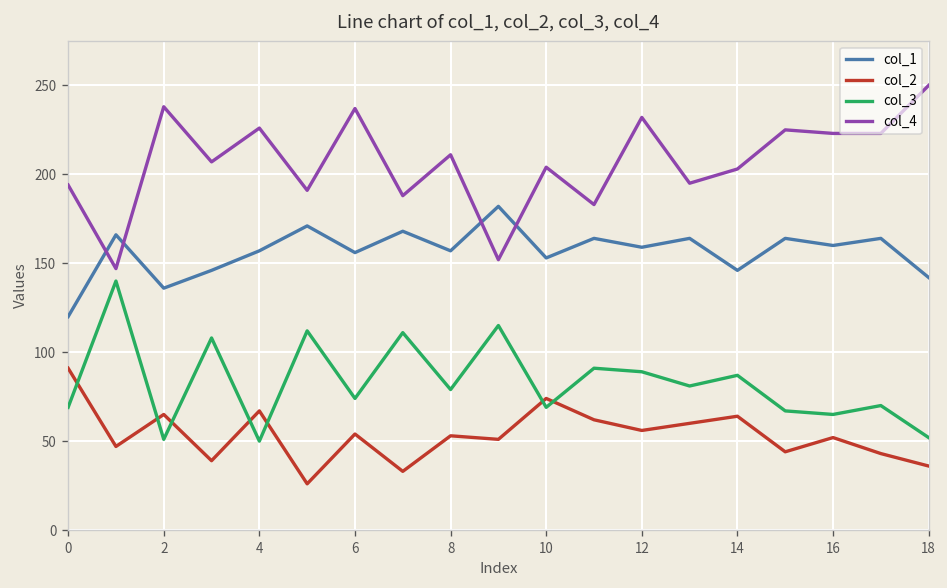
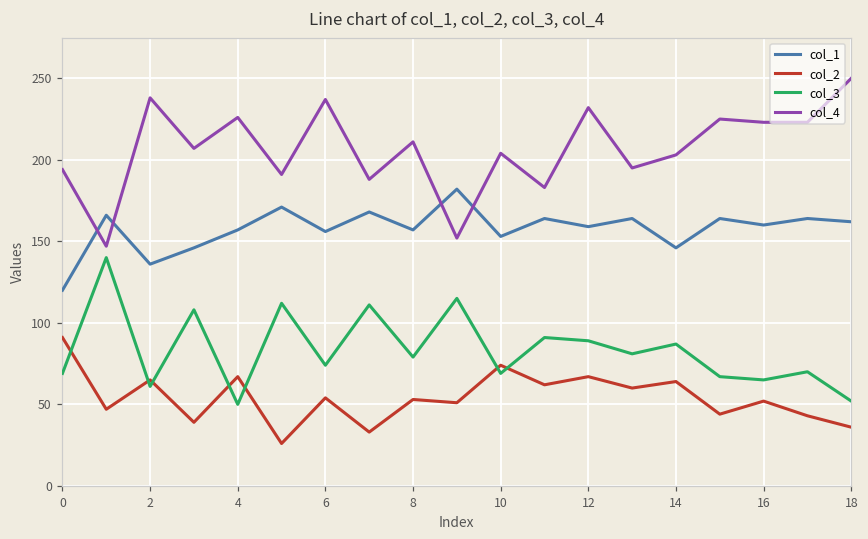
  {
    "col_1": {
      "0": 120,
      "2": 136,
      "4": 157,
      "6": 156,
      "8": 157,
      "10": 153,
      "12": 159,
      "14": 146,
      "16": 160,
-     "18": 142
+     "18": 162
    },
    "col_2": {
      "0": 91,
      "2": 65,
      "4": 67,
      "6": 54,
      "8": 53,
      "10": 74,
-     "12": 56,
+     "12": 67,
      "14": 64,
      "16": 52,
      "18": 36
    },
    "col_3": {
      "0": 69,
-     "2": 51,
+     "2": 61,
      "4": 50,
      "6": 74,
      "8": 79,
      "10": 69,
      "12": 89,
      "14": 87,
      "16": 65,
      "18": 52
    },
    "col_4": {
      "0": 194,
      "2": 238,
      "4": 226,
      "6": 237,
      "8": 211,
      "10": 204,
      "12": 232,
      "14": 203,
      "16": 223,
      "18": 250
    }
  }
